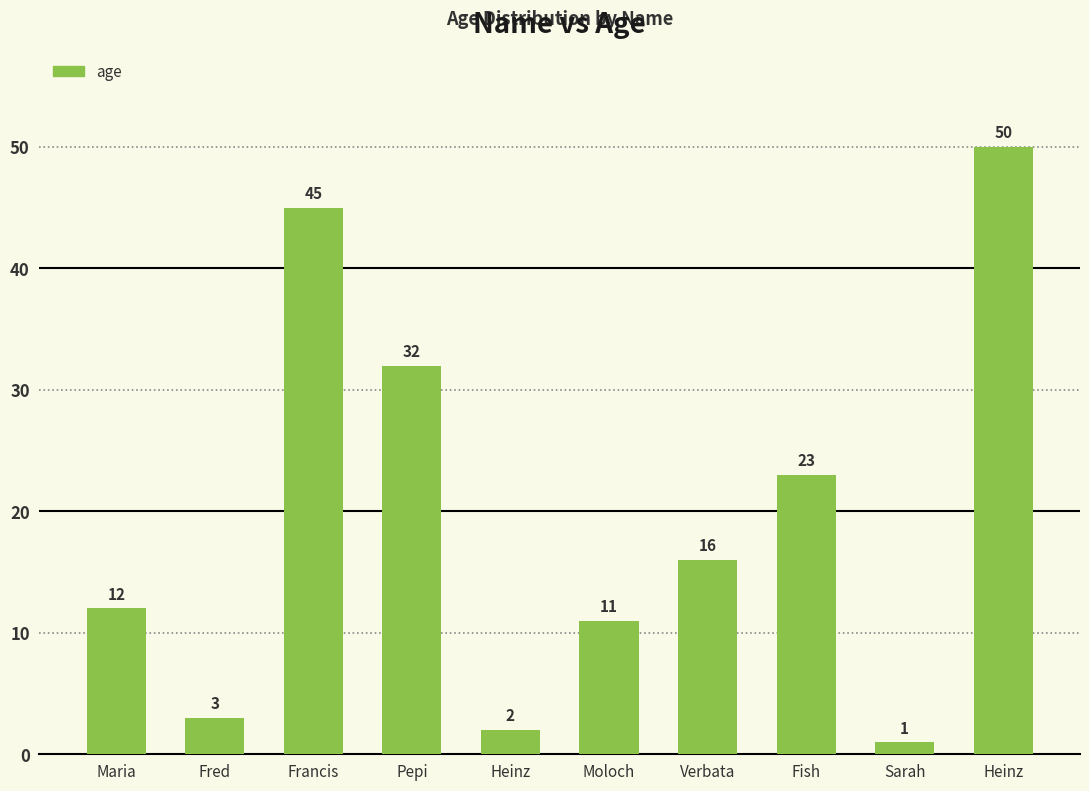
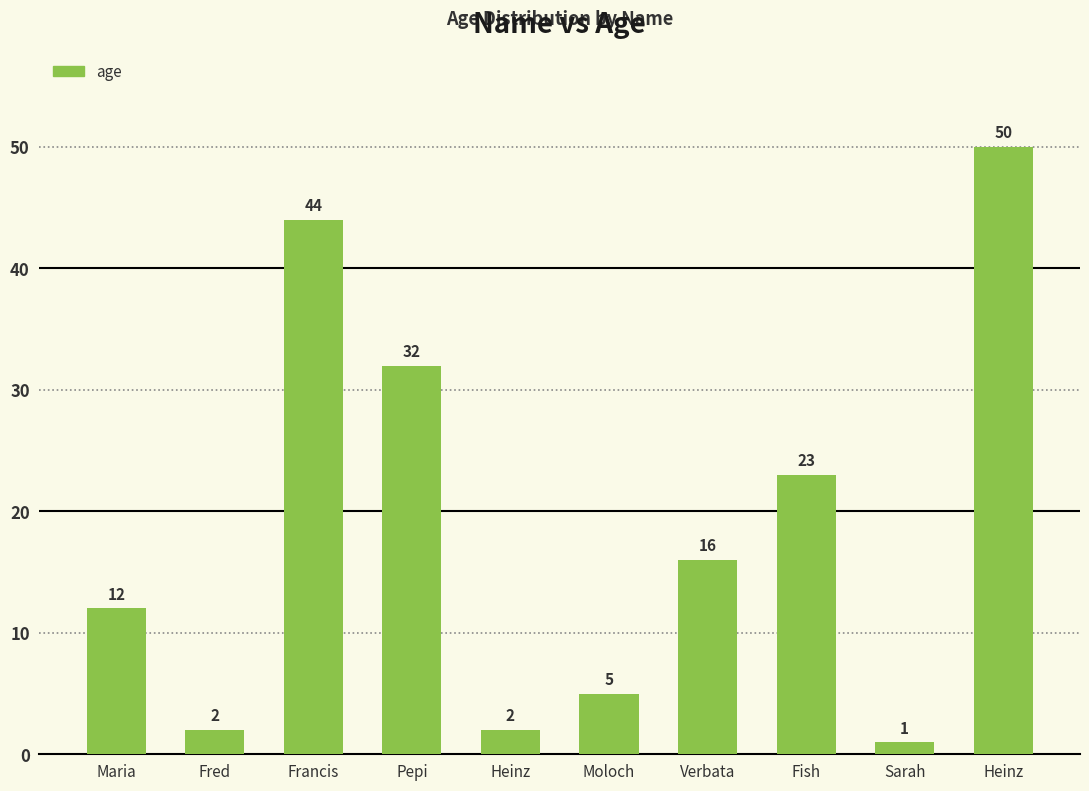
  {
    "Maria": 12,
-   "Fred": 3,
-   "Francis": 45,
+   "Fred": 2,
+   "Francis": 44,
    "Pepi": 32,
-   "Moloch": 11,
+   "Moloch": 5,
    "Verbata": 16,
    "Fish": 23,
    "Sarah": 1
  }
